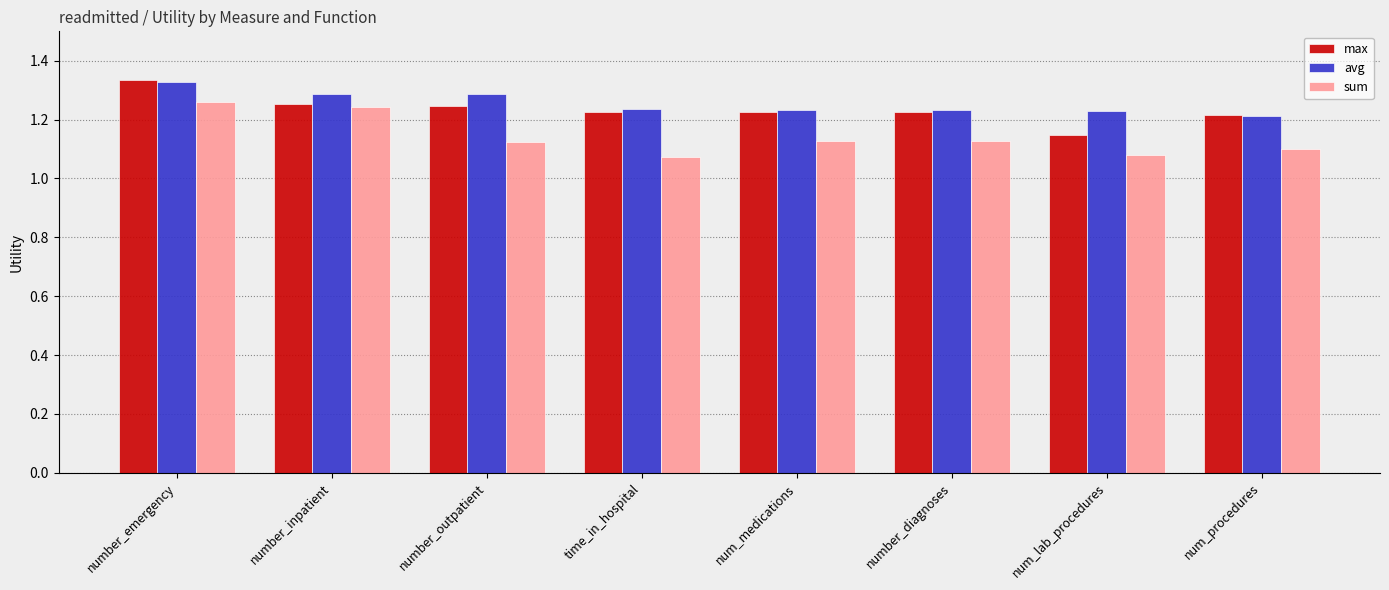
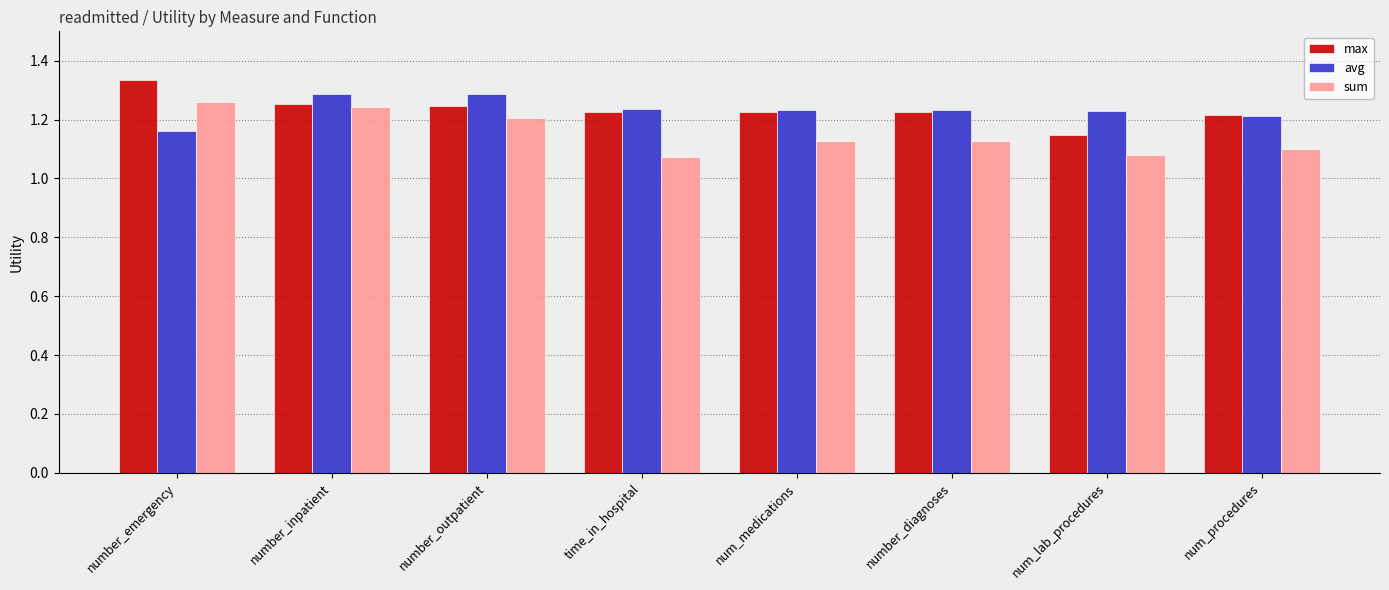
  {
    "max": {
      "number_emergency": 1.33,
      "number_inpatient": 1.25,
      "number_outpatient": 1.25,
      "time_in_hospital": 1.22,
      "num_medications": 1.22,
      "number_diagnoses": 1.22,
      "num_lab_procedures": 1.15,
      "num_procedures": 1.21
    },
    "avg": {
-     "number_emergency": 1.33,
+     "number_emergency": 1.16,
      "number_inpatient": 1.29,
      "number_outpatient": 1.29,
      "time_in_hospital": 1.23,
      "num_medications": 1.23,
      "number_diagnoses": 1.23,
      "num_lab_procedures": 1.23,
      "num_procedures": 1.21
    },
    "sum": {
      "number_emergency": 1.26,
      "number_inpatient": 1.24,
-     "number_outpatient": 1.12,
+     "number_outpatient": 1.20,
      "time_in_hospital": 1.07,
      "num_medications": 1.13,
      "number_diagnoses": 1.13,
      "num_lab_procedures": 1.08,
      "num_procedures": 1.10
    }
  }
